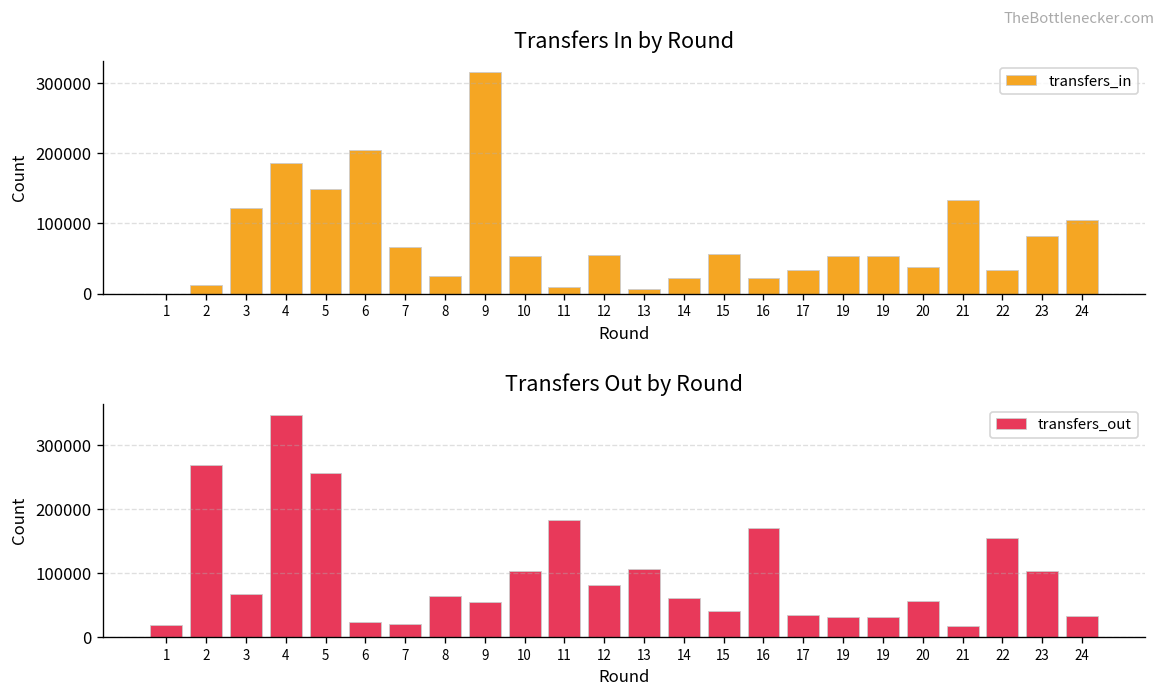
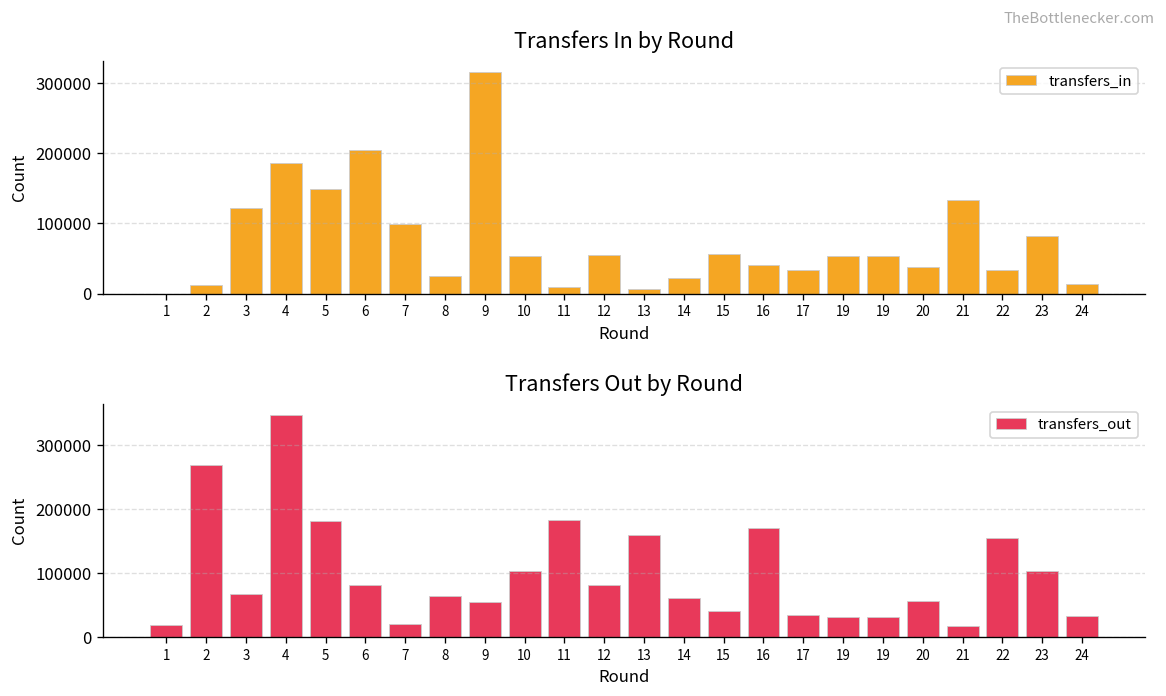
  {
    "Transfers In by Round": {
      "1": 0,
      "2": 10000,
      "3": 120000,
      "4": 190000,
      "5": 150000,
      "6": 200000,
-     "7": 70000,
+     "7": 100000,
      "8": 30000,
      "9": 320000,
      "10": 50000,
      "11": 10000,
      "12": 60000,
      "13": 10000,
      "14": 20000,
      "15": 60000,
-     "16": 20000,
+     "16": 40000,
      "17": 30000,
      "20": 40000,
      "21": 130000,
      "22": 30000,
      "23": 80000,
-     "24": 110000
+     "24": 10000
    },
    "Transfers Out by Round": {
      "1": 20000,
      "2": 270000,
      "3": 70000,
      "4": 350000,
-     "5": 260000,
-     "6": 20000,
+     "5": 180000,
+     "6": 80000,
      "7": 20000,
      "8": 60000,
      "9": 50000,
      "10": 100000,
      "11": 180000,
      "12": 80000,
-     "13": 110000,
+     "13": 160000,
      "14": 60000,
      "15": 40000,
      "16": 170000,
      "17": 30000,
      "20": 60000,
      "21": 20000,
      "22": 150000,
      "23": 100000,
      "24": 30000
    }
  }
